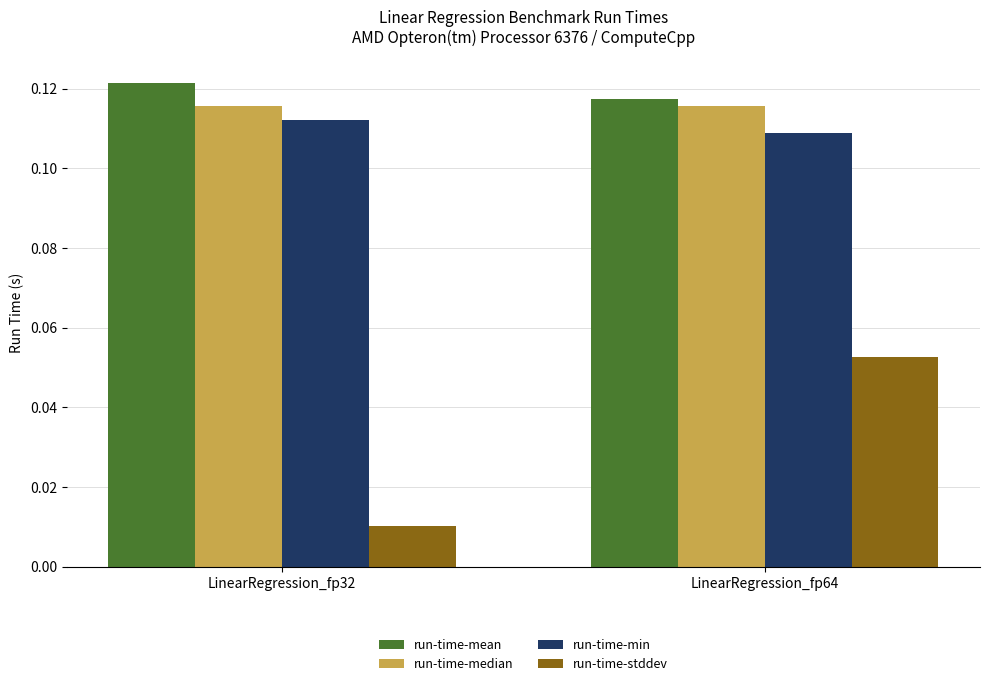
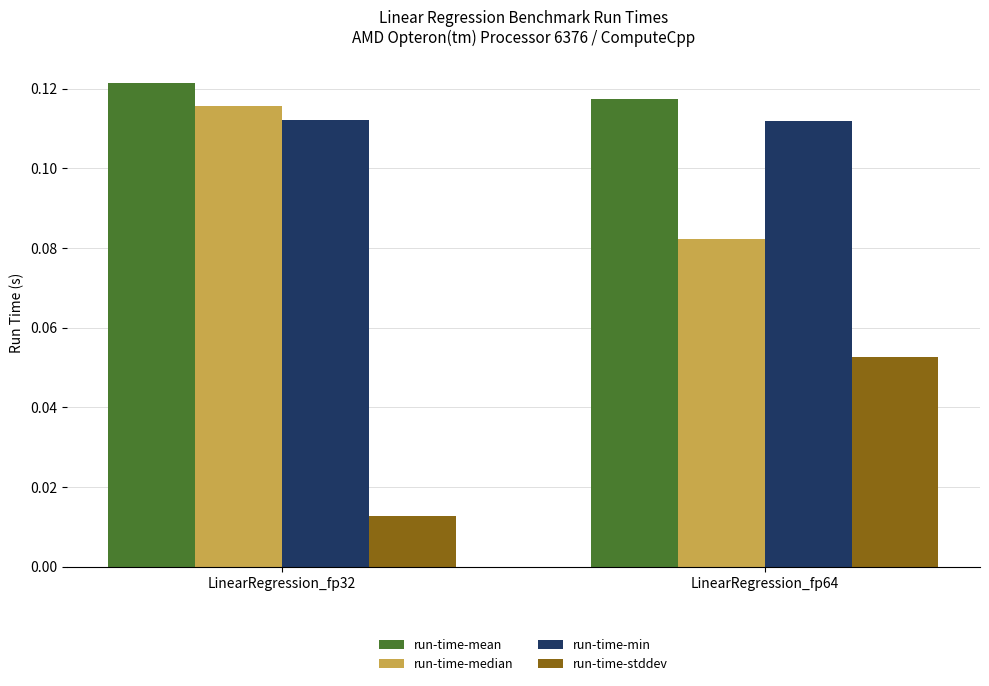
  {
    "run-time-mean": {
      "LinearRegression_fp32": 0.121,
      "LinearRegression_fp64": 0.117
    },
    "run-time-median": {
      "LinearRegression_fp32": 0.116,
-     "LinearRegression_fp64": 0.116
+     "LinearRegression_fp64": 0.082
    },
    "run-time-min": {
      "LinearRegression_fp32": 0.112,
-     "LinearRegression_fp64": 0.109
+     "LinearRegression_fp64": 0.112
    },
    "run-time-stddev": {
-     "LinearRegression_fp32": 0.010,
+     "LinearRegression_fp32": 0.013,
      "LinearRegression_fp64": 0.053
    }
  }
